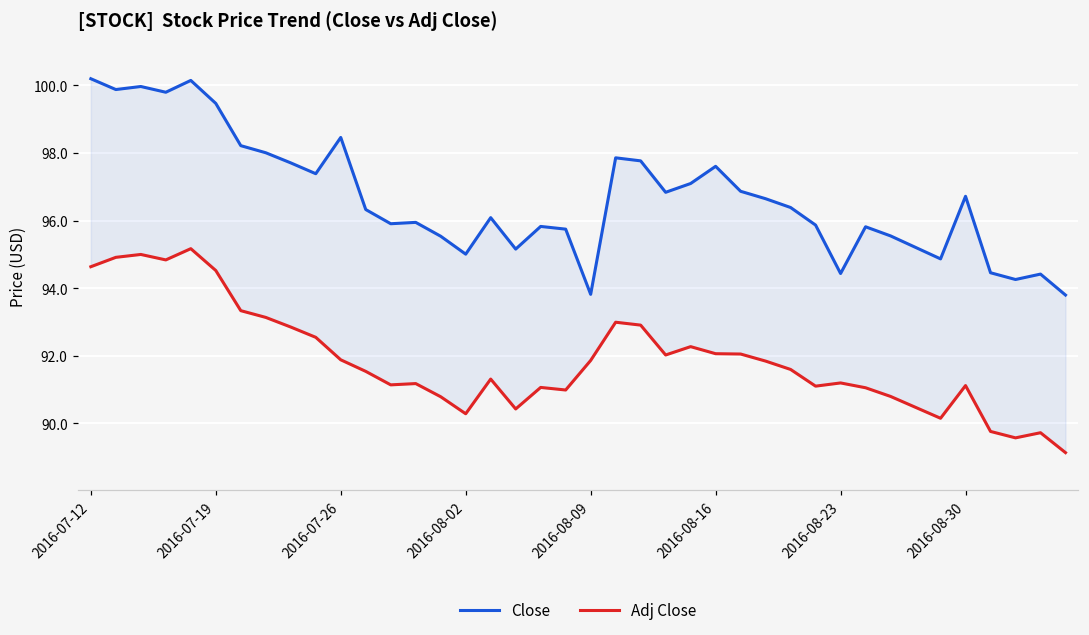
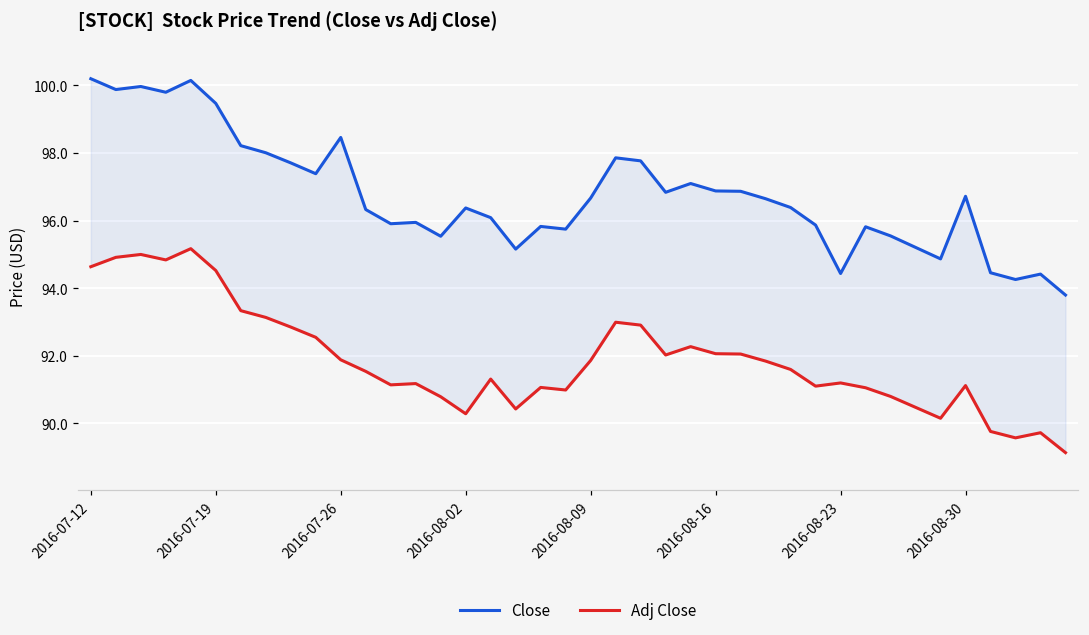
  {
    "Close": {
      "2016-07-12": 100.2,
      "2016-07-19": 99.5,
      "2016-07-26": 98.5,
-     "2016-08-02": 95.0,
-     "2016-08-09": 93.8,
-     "2016-08-16": 97.6,
+     "2016-08-02": 96.4,
+     "2016-08-09": 96.7,
+     "2016-08-16": 96.9,
      "2016-08-23": 94.4,
      "2016-08-30": 96.7
    },
    "Adj Close": {
      "2016-07-12": 94.6,
      "2016-07-19": 94.5,
      "2016-07-26": 91.9,
      "2016-08-02": 90.3,
      "2016-08-09": 91.9,
      "2016-08-16": 92.1,
      "2016-08-23": 91.2,
      "2016-08-30": 91.1
    }
  }
